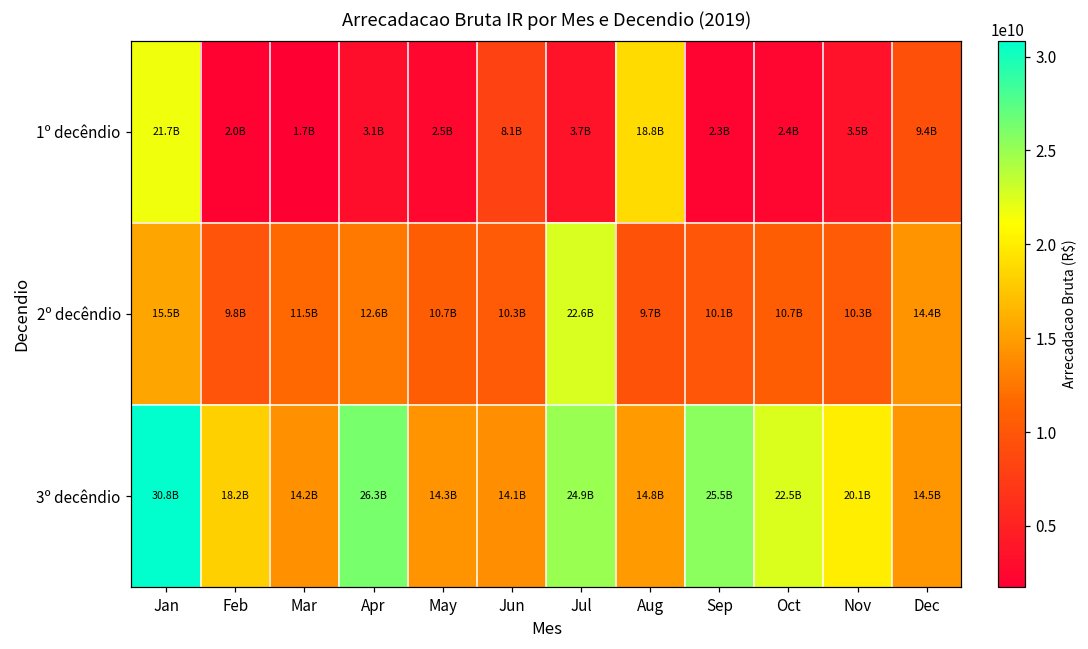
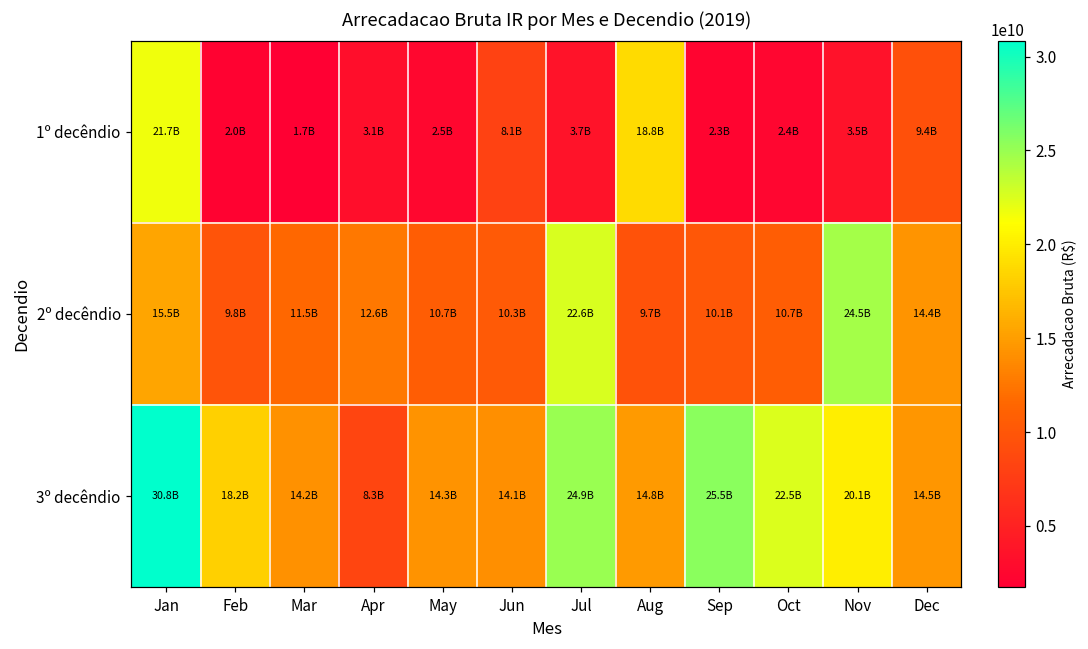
  {
    "1º decêndio": {
      "Jan": "21.7B",
      "Feb": "2.0B",
      "Mar": "1.7B",
      "Apr": "3.1B",
      "May": "2.5B",
      "Jun": "8.1B",
      "Jul": "3.7B",
      "Aug": "18.8B",
      "Sep": "2.3B",
      "Oct": "2.4B",
      "Nov": "3.5B",
      "Dec": "9.4B"
    },
    "2º decêndio": {
      "Jan": "15.5B",
      "Feb": "9.8B",
      "Mar": "11.5B",
      "Apr": "12.6B",
      "May": "10.7B",
      "Jun": "10.3B",
      "Jul": "22.6B",
      "Aug": "9.7B",
      "Sep": "10.1B",
      "Oct": "10.7B",
-     "Nov": "10.3B",
+     "Nov": "24.5B",
      "Dec": "14.4B"
    },
    "3º decêndio": {
      "Jan": "30.8B",
      "Feb": "18.2B",
      "Mar": "14.2B",
-     "Apr": "26.3B",
+     "Apr": "8.3B",
      "May": "14.3B",
      "Jun": "14.1B",
      "Jul": "24.9B",
      "Aug": "14.8B",
      "Sep": "25.5B",
      "Oct": "22.5B",
      "Nov": "20.1B",
      "Dec": "14.5B"
    }
  }
